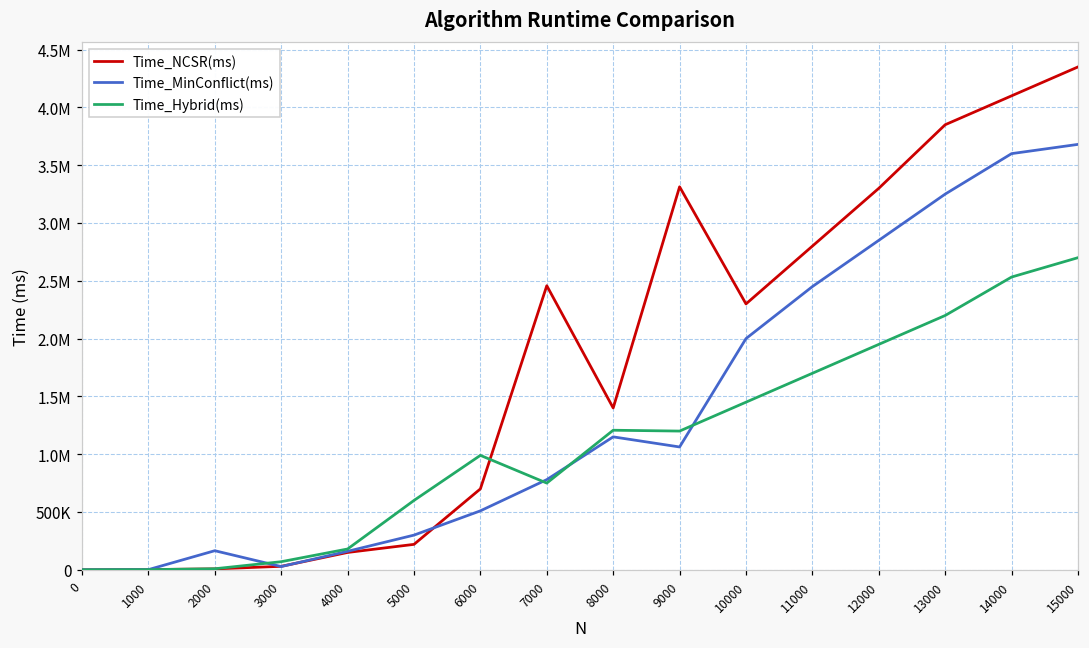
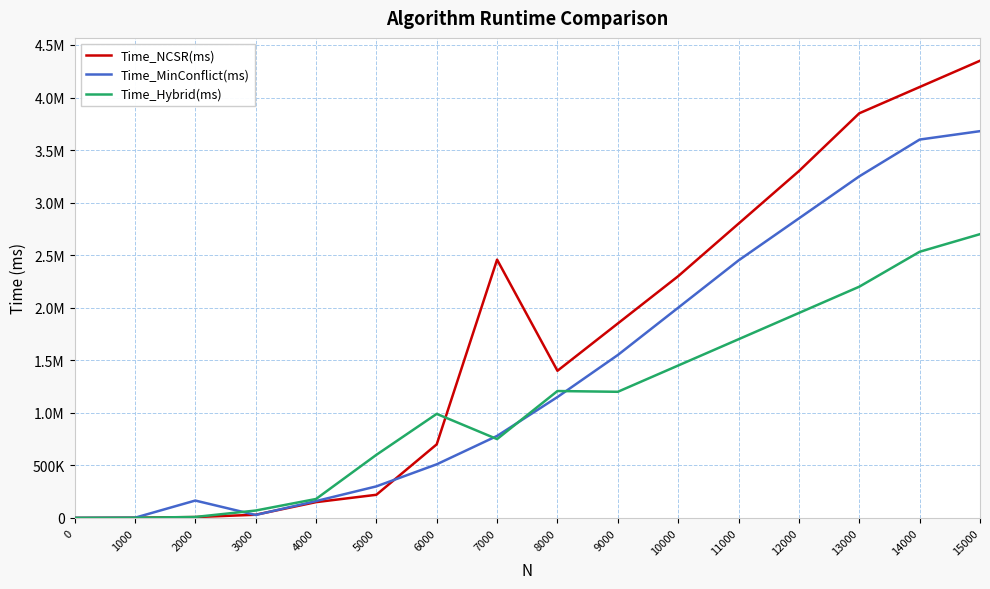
  {
    "Time_NCSR(ms)": {
      "5000": 220000,
      "6000": 700000,
      "7000": 2460000,
      "8000": 1400000,
-     "9000": 3310000,
+     "9000": 1850000,
      "10000": 2300000,
      "11000": 2800000,
      "12000": 3300000,
      "13000": 3850000,
      "14000": 4100000,
      "15000": 4350000
    },
    "Time_MinConflict(ms)": {
      "2000": 170000,
      "5000": 300000,
      "6000": 510000,
      "7000": 780000,
      "8000": 1150000,
-     "9000": 1060000,
+     "9000": 1550000,
      "10000": 2000000,
      "11000": 2450000,
      "12000": 2850000,
      "13000": 3250000,
      "14000": 3600000,
      "15000": 3680000
    },
    "Time_Hybrid(ms)": {
      "3000": 70000,
      "5000": 600000,
      "6000": 990000,
      "7000": 750000,
      "8000": 1210000,
      "9000": 1200000,
      "10000": 1450000,
      "11000": 1700000,
      "12000": 1950000,
      "13000": 2200000,
      "14000": 2530000,
      "15000": 2700000
    }
  }
